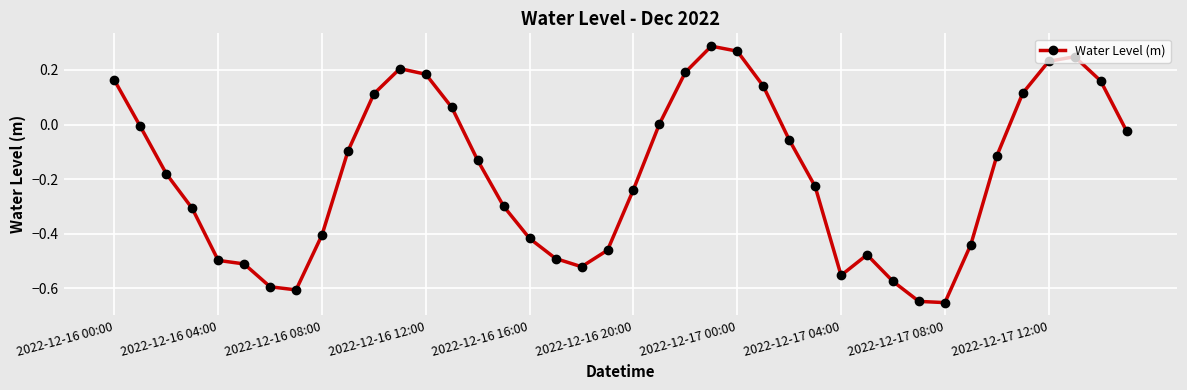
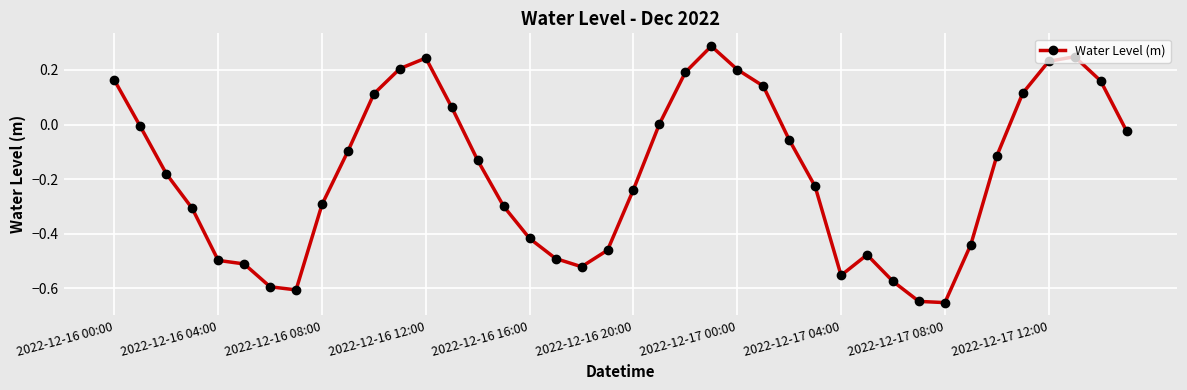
  {
    "2022-12-16 00:00": 0.16,
    "2022-12-16 04:00": -0.50,
-   "2022-12-16 08:00": -0.40,
-   "2022-12-16 12:00": 0.18,
+   "2022-12-16 08:00": -0.29,
+   "2022-12-16 12:00": 0.24,
    "2022-12-16 16:00": -0.42,
    "2022-12-16 20:00": -0.24,
-   "2022-12-17 00:00": 0.27,
+   "2022-12-17 00:00": 0.20,
    "2022-12-17 04:00": -0.55,
    "2022-12-17 08:00": -0.65
  }
